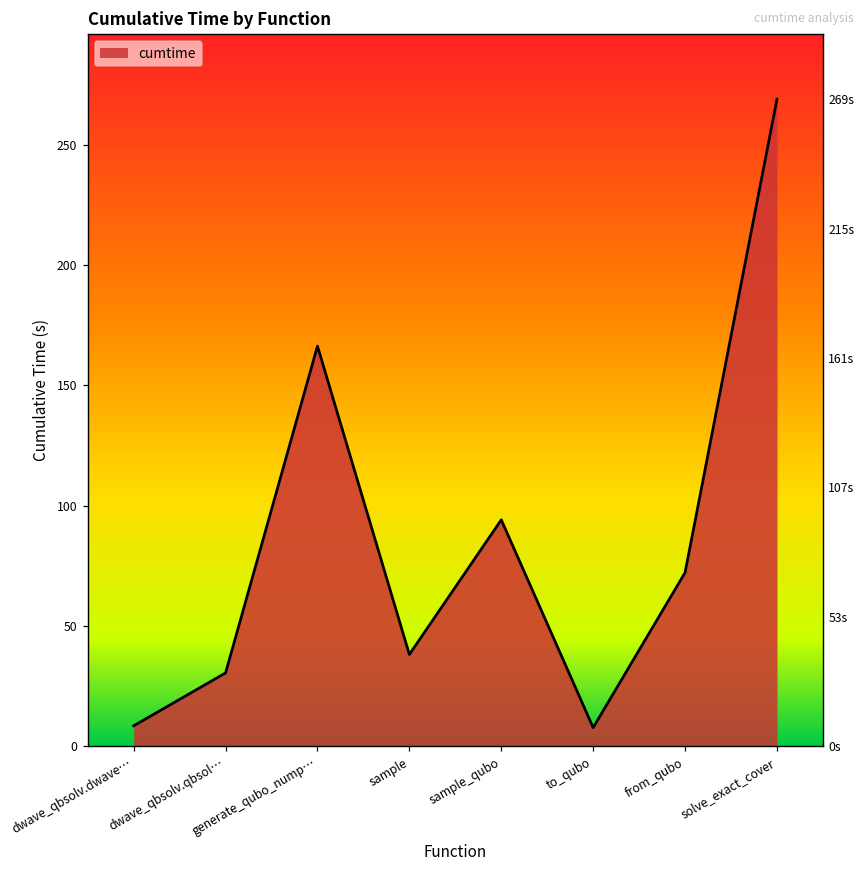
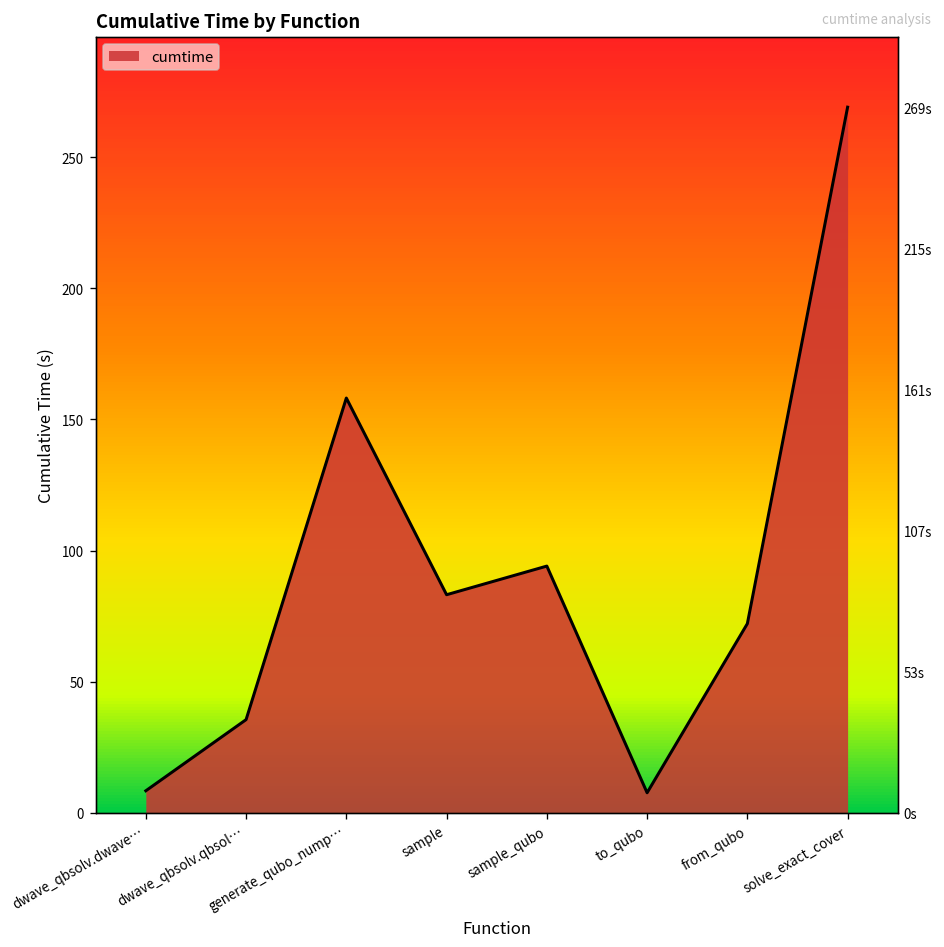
  {
    "dwave_qbsolv.dwave…": 8,
-   "dwave_qbsolv.qbsol…": 30,
-   "generate_qubo_nump…": 166,
-   "sample": 38,
+   "dwave_qbsolv.qbsol…": 36,
+   "generate_qubo_nump…": 158,
+   "sample": 83,
    "sample_qubo": 94,
    "to_qubo": 8,
    "from_qubo": 72,
    "solve_exact_cover": 269
  }
